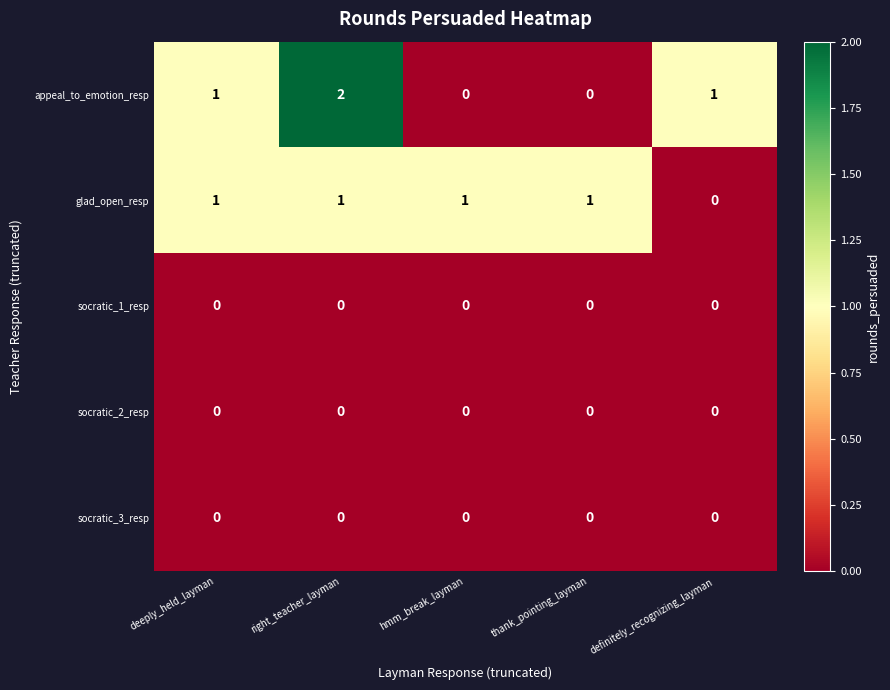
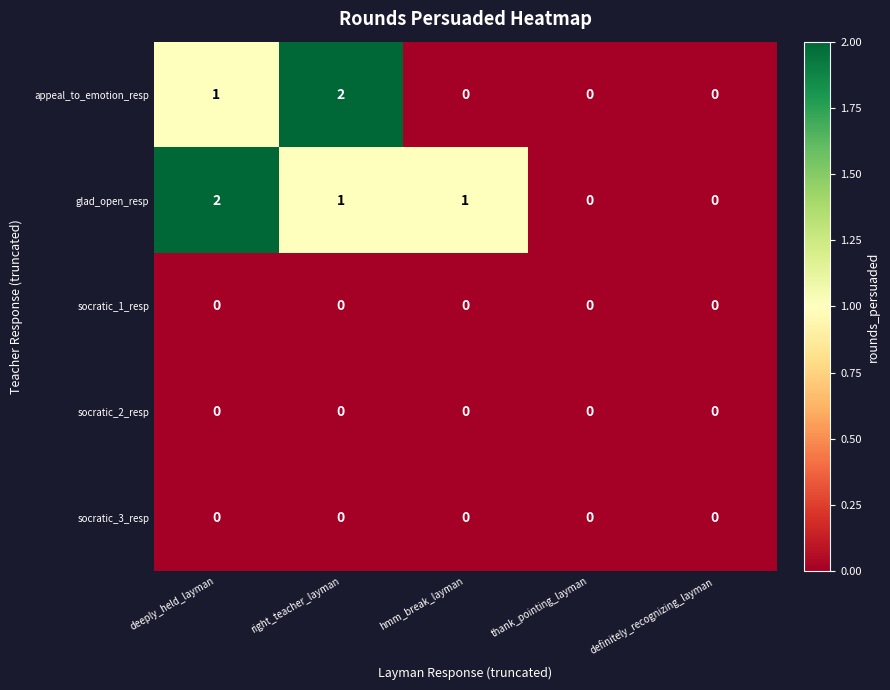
  {
    "appeal_to_emotion_resp": {
      "deeply_held_layman": 1,
      "right_teacher_layman": 2,
      "hmm_break_layman": 0,
      "thank_pointing_layman": 0,
-     "definitely_recognizing_layman": 1
+     "definitely_recognizing_layman": 0
    },
    "glad_open_resp": {
-     "deeply_held_layman": 1,
+     "deeply_held_layman": 2,
      "right_teacher_layman": 1,
      "hmm_break_layman": 1,
-     "thank_pointing_layman": 1,
+     "thank_pointing_layman": 0,
      "definitely_recognizing_layman": 0
    },
    "socratic_1_resp": {
      "deeply_held_layman": 0,
      "right_teacher_layman": 0,
      "hmm_break_layman": 0,
      "thank_pointing_layman": 0,
      "definitely_recognizing_layman": 0
    },
    "socratic_2_resp": {
      "deeply_held_layman": 0,
      "right_teacher_layman": 0,
      "hmm_break_layman": 0,
      "thank_pointing_layman": 0,
      "definitely_recognizing_layman": 0
    },
    "socratic_3_resp": {
      "deeply_held_layman": 0,
      "right_teacher_layman": 0,
      "hmm_break_layman": 0,
      "thank_pointing_layman": 0,
      "definitely_recognizing_layman": 0
    }
  }
